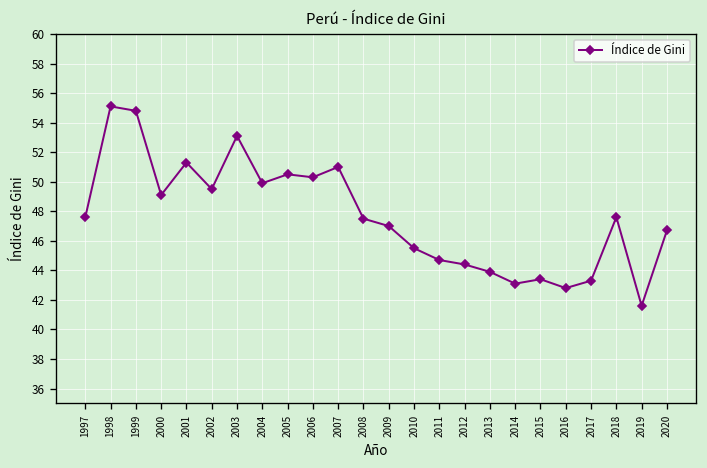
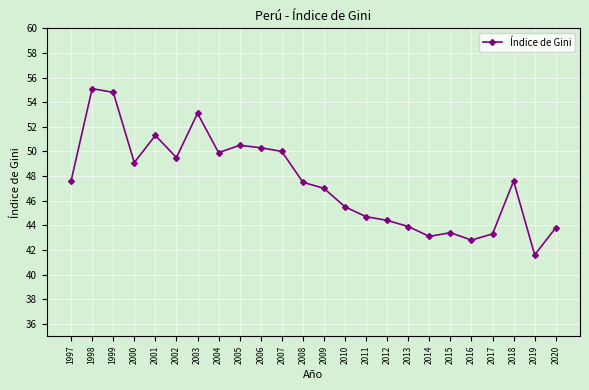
  {
    "1997": 47.6,
    "1998": 55.1,
    "1999": 54.8,
    "2000": 49.1,
    "2001": 51.3,
    "2002": 49.5,
    "2003": 53.1,
    "2004": 49.9,
    "2005": 50.5,
    "2006": 50.3,
-   "2007": 51,
+   "2007": 50,
    "2008": 47.5,
    "2009": 47.0,
    "2010": 45.5,
    "2011": 44.7,
    "2012": 44.4,
    "2013": 43.9,
    "2014": 43.1,
    "2015": 43.4,
    "2016": 42.8,
    "2017": 43.3,
    "2018": 47.6,
    "2019": 41.6,
-   "2020": 46.7
+   "2020": 43.8
  }
